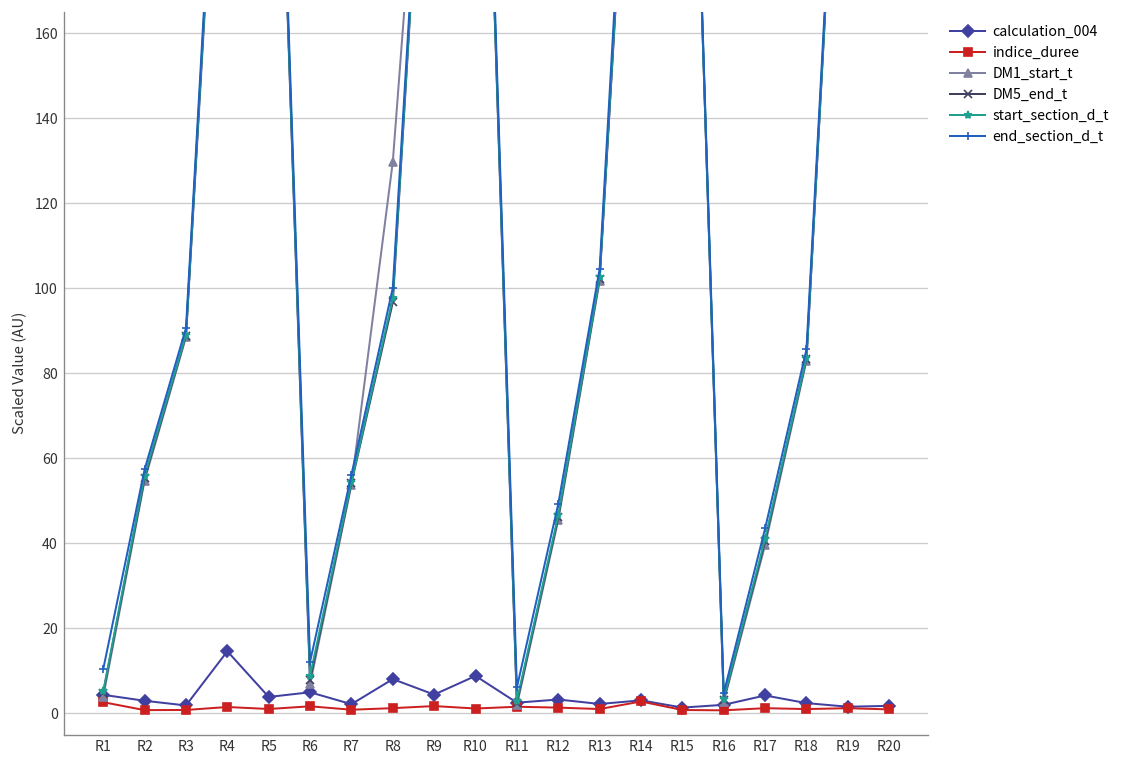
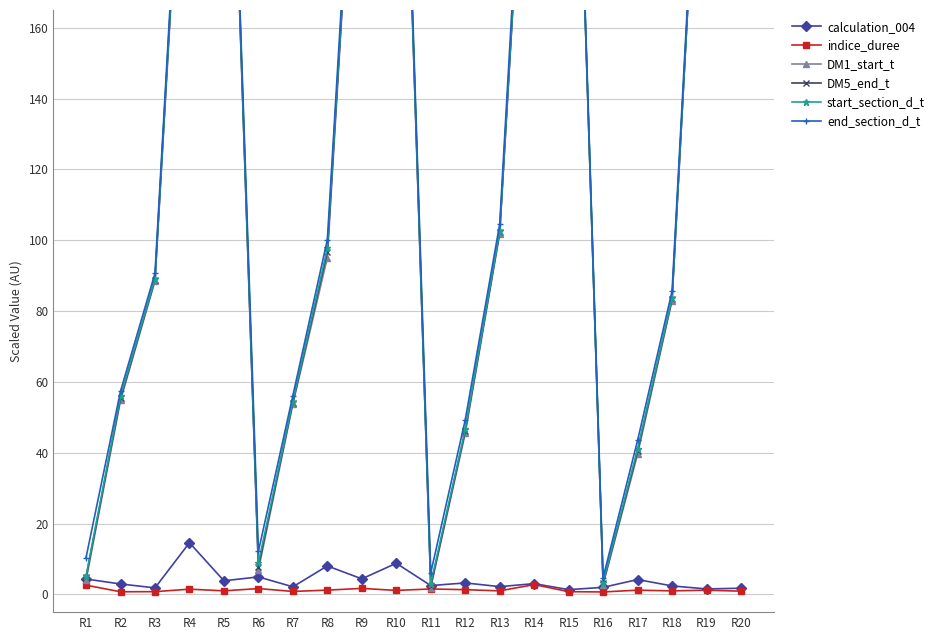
  {
    "indice_duree": {
      "R1": 3,
      "R2": 1,
      "R3": 1,
      "R4": 1,
      "R5": 1,
      "R6": 2,
      "R7": 1,
      "R8": 1,
      "R9": 2,
      "R10": 1,
      "R12": 1,
      "R13": 1,
      "R16": 1,
      "R17": 1,
      "R18": 1,
      "R20": 1
    },
    "DM1_start_t": {
      "R6": 7,
-     "R8": 130,
+     "R8": 95,
      "R17": 40
    },
    "DM5_end_t": {
      "R6": 8,
      "R8": 97
    },
    "start_section_d_t": {
      "R6": 9,
      "R8": 98
    }
  }
